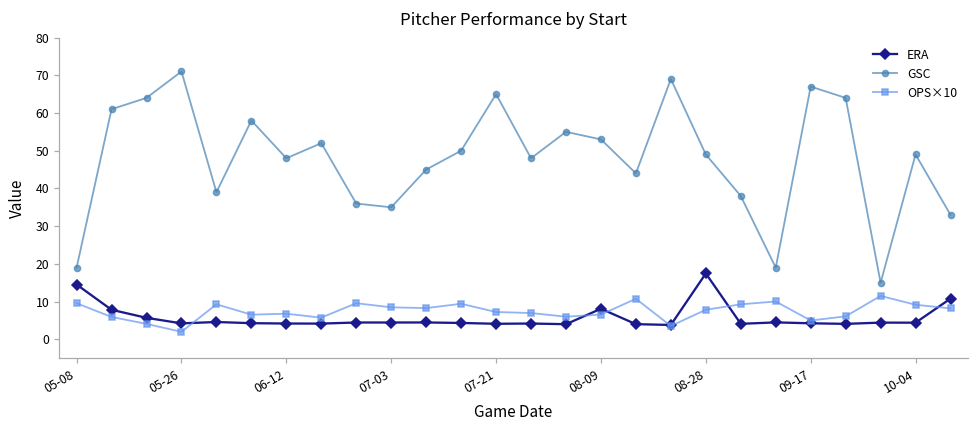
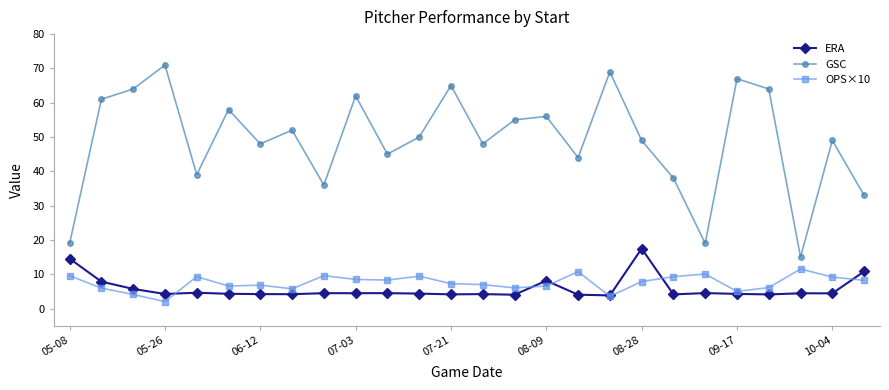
  {
    "ERA": {
      "05-08": 15,
      "05-26": 4,
      "06-12": 4,
      "07-03": 4,
      "07-21": 4,
      "08-09": 8,
      "08-28": 17,
      "10-04": 4
    },
    "GSC": {
      "05-08": 19,
      "05-26": 71,
      "06-12": 48,
-     "07-03": 35,
+     "07-03": 62,
      "07-21": 65,
-     "08-09": 53,
+     "08-09": 56,
      "08-28": 49,
      "09-17": 67,
      "10-04": 49
    },
    "OPS×10": {
      "05-08": 10,
      "05-26": 2,
      "06-12": 7,
      "07-03": 8,
      "07-21": 7,
      "08-09": 7,
      "08-28": 8,
      "10-04": 9
    }
  }
